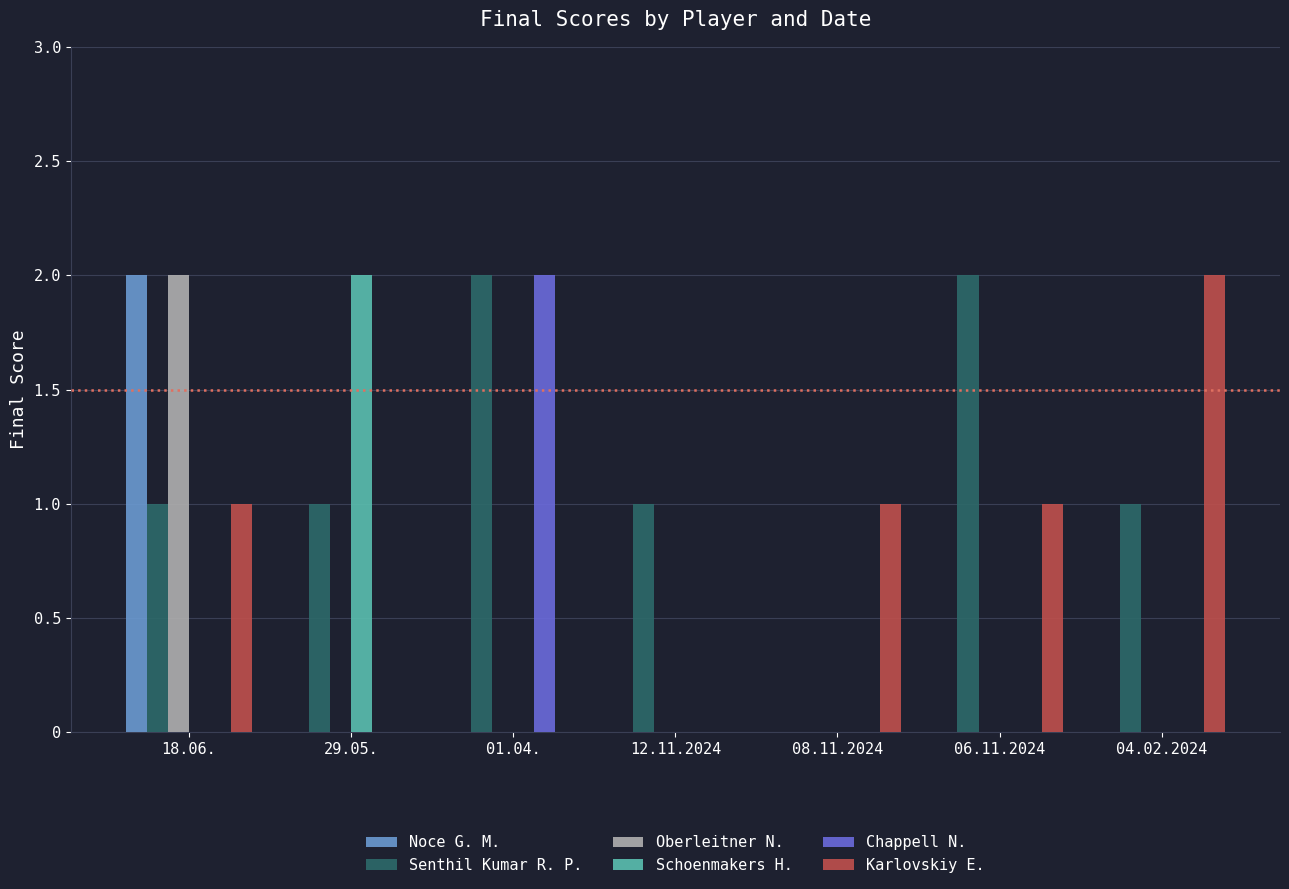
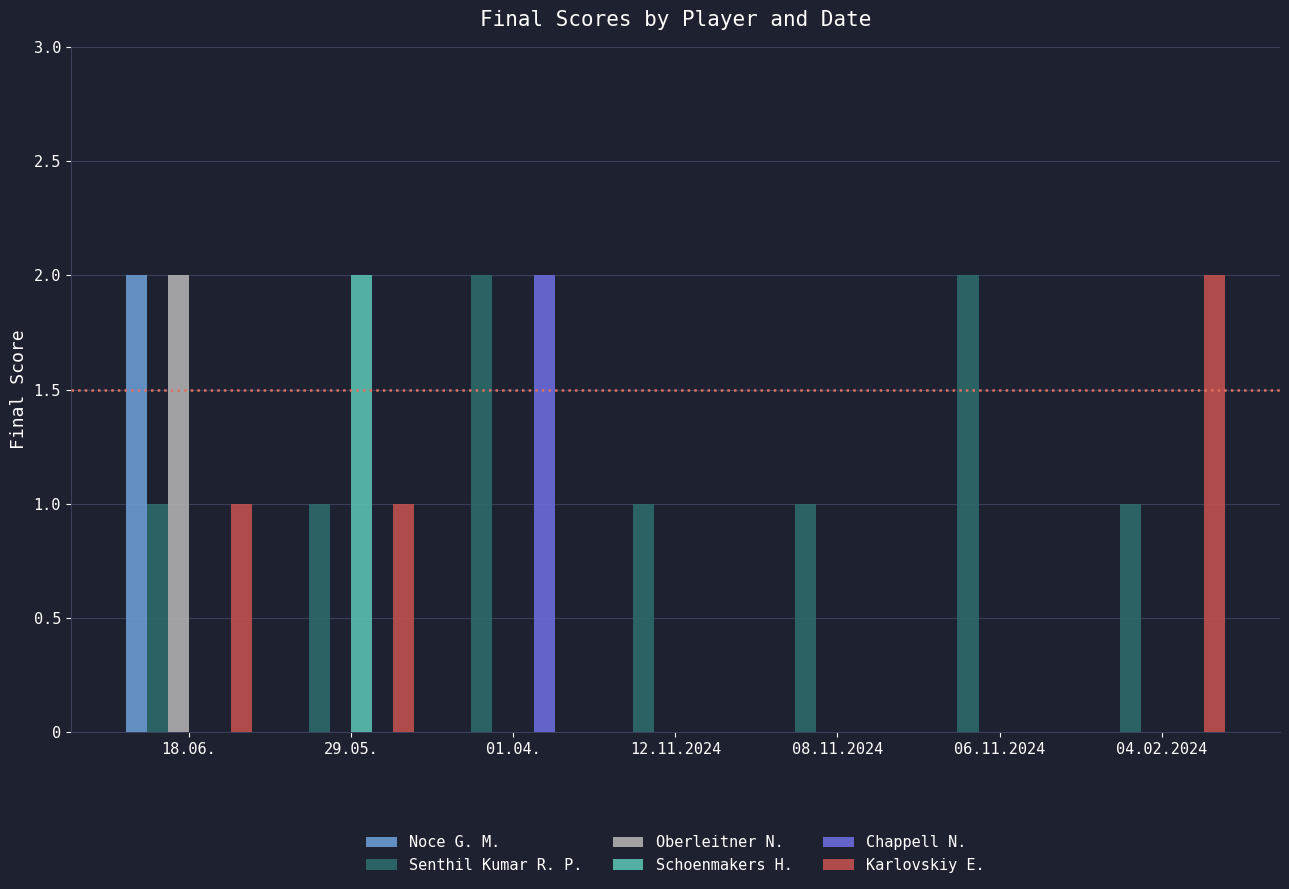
  {
    "Senthil Kumar R. P.": {
      "18.06.": 1,
      "29.05.": 1,
      "01.04.": 2,
      "12.11.2024": 1,
-     "08.11.2024": 0,
+     "08.11.2024": 1,
      "06.11.2024": 2,
      "04.02.2024": 1
    },
    "Oberleitner N.": {
      "18.06.": 2,
      "29.05.": 0,
      "01.04.": 0,
      "12.11.2024": 0,
      "08.11.2024": 0,
      "06.11.2024": 0,
      "04.02.2024": 0
    },
    "Karlovskiy E.": {
      "18.06.": 1,
-     "29.05.": 0,
+     "29.05.": 1,
      "01.04.": 0,
      "12.11.2024": 0,
-     "08.11.2024": 1,
-     "06.11.2024": 1,
+     "08.11.2024": 0,
+     "06.11.2024": 0,
      "04.02.2024": 2
    }
  }
